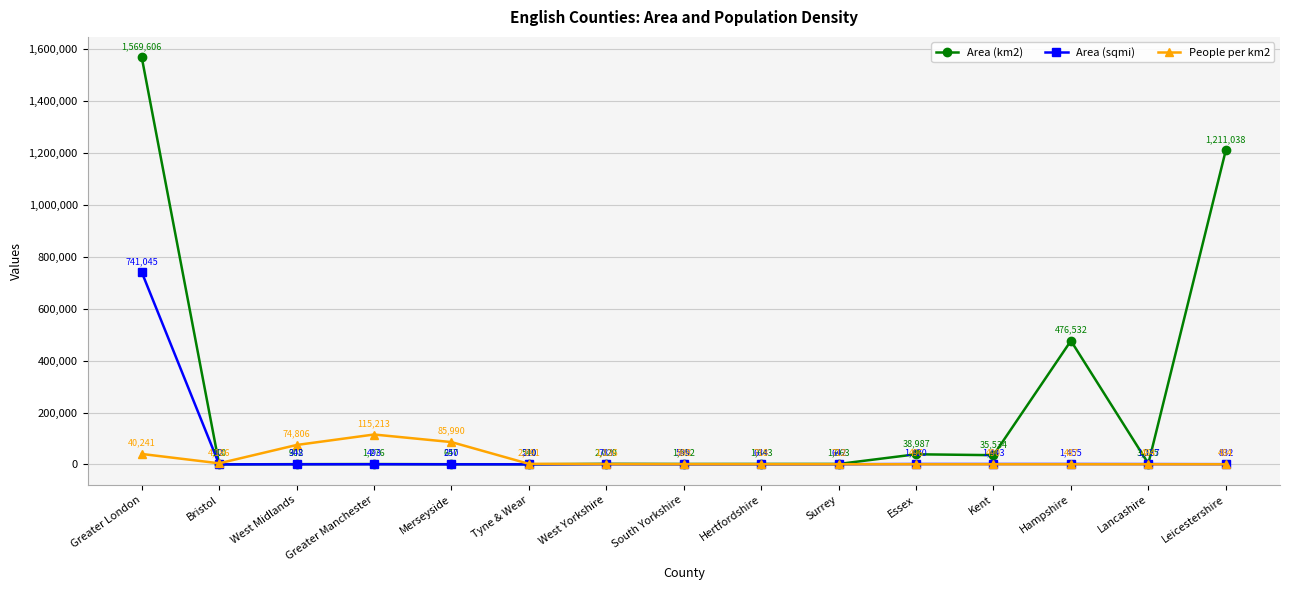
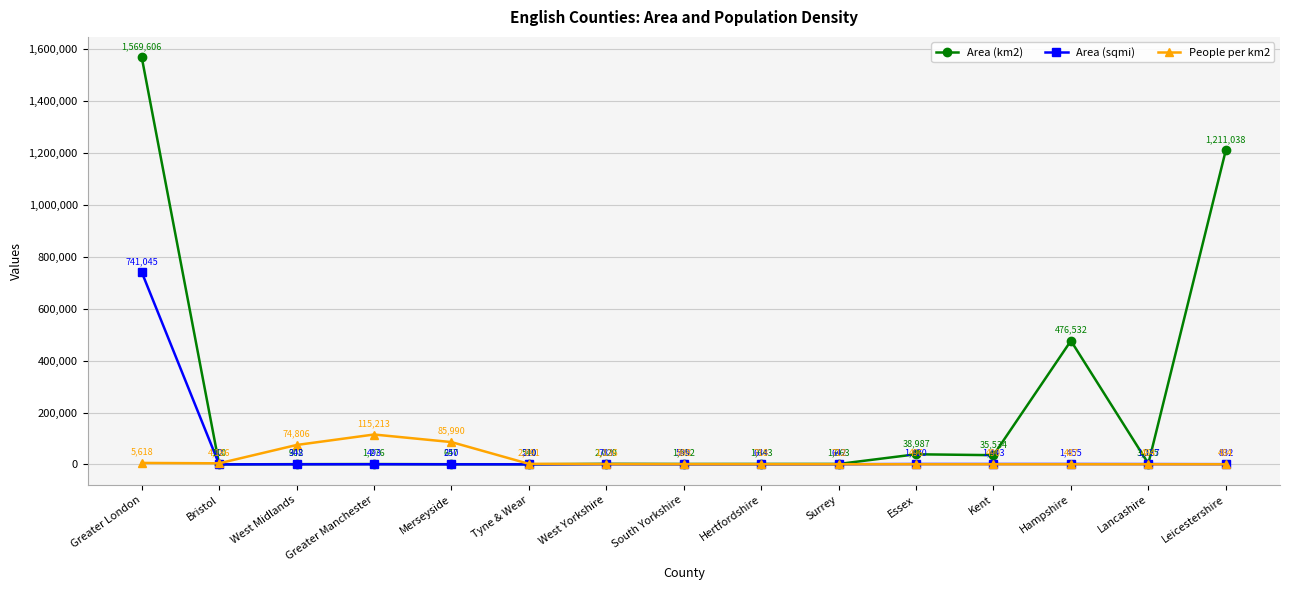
  {
    "Area (km2)": {
      "Greater London": "1,569,606",
      "Essex": "38,987",
      "Kent": "35,534",
      "Hampshire": "476,532",
      "Leicestershire": "1,211,038"
    },
    "Area (sqmi)": {
      "Greater London": "741,045"
    },
    "People per km2": {
-     "Greater London": "40,241",
+     "Greater London": "5,618",
      "West Midlands": "74,806",
      "Greater Manchester": "115,213",
      "Merseyside": "85,990"
    }
  }
